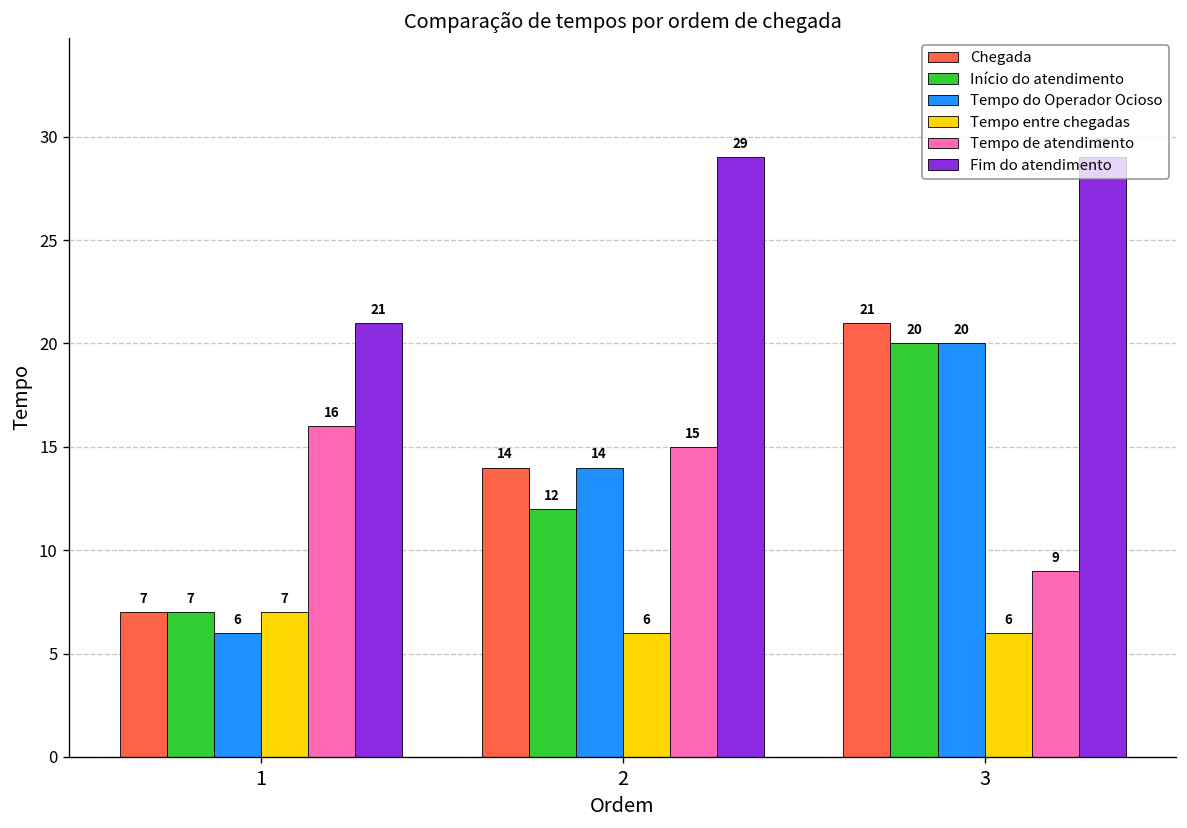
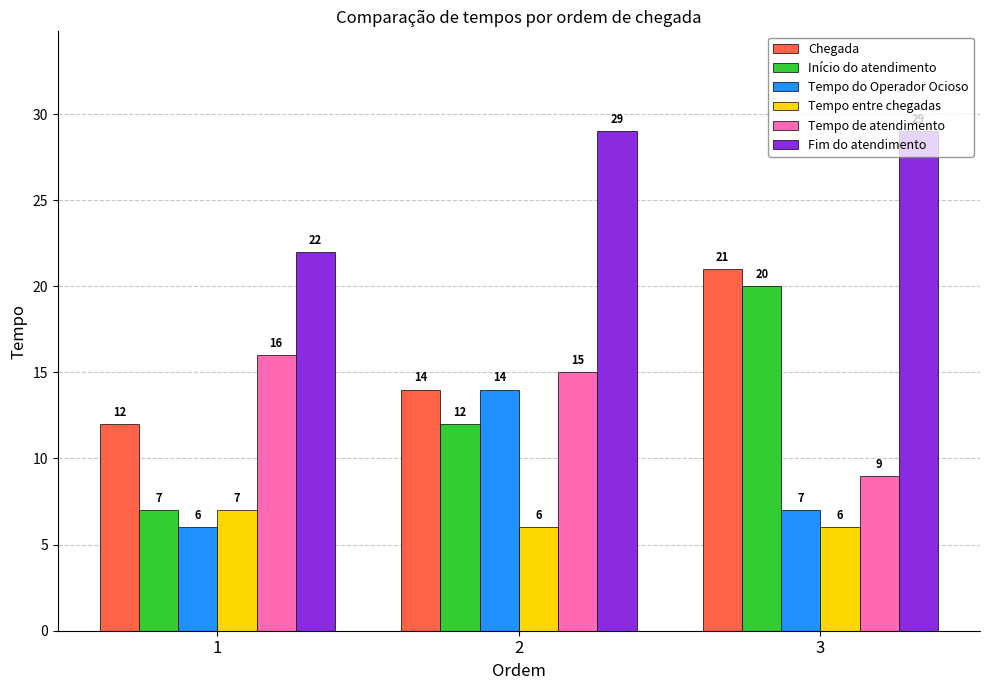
  {
    "Chegada": {
-     "1": 7,
+     "1": 12,
      "2": 14,
      "3": 21
    },
    "Início do atendimento": {
      "1": 7,
      "2": 12,
      "3": 20
    },
    "Tempo do Operador Ocioso": {
      "1": 6,
      "2": 14,
-     "3": 20
+     "3": 7
    },
    "Tempo entre chegadas": {
      "1": 7,
      "2": 6,
      "3": 6
    },
    "Tempo de atendimento": {
      "1": 16,
      "2": 15,
      "3": 9
    },
    "Fim do atendimento": {
-     "1": 21,
+     "1": 22,
      "2": 29
    }
  }
